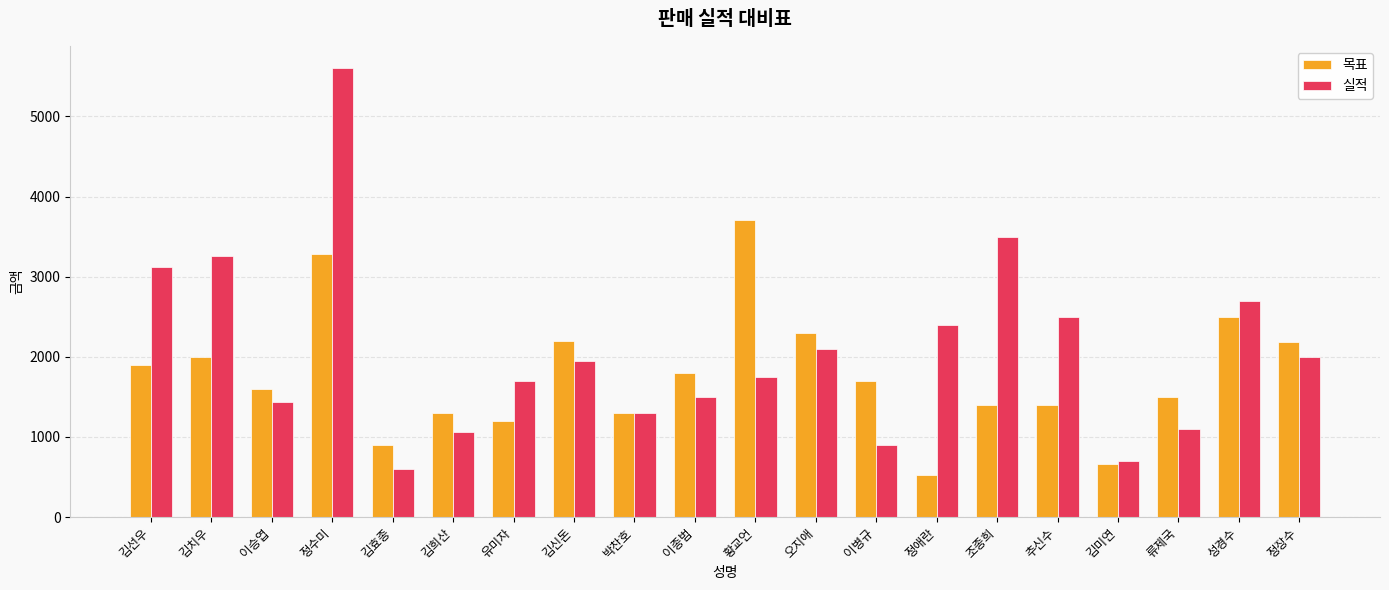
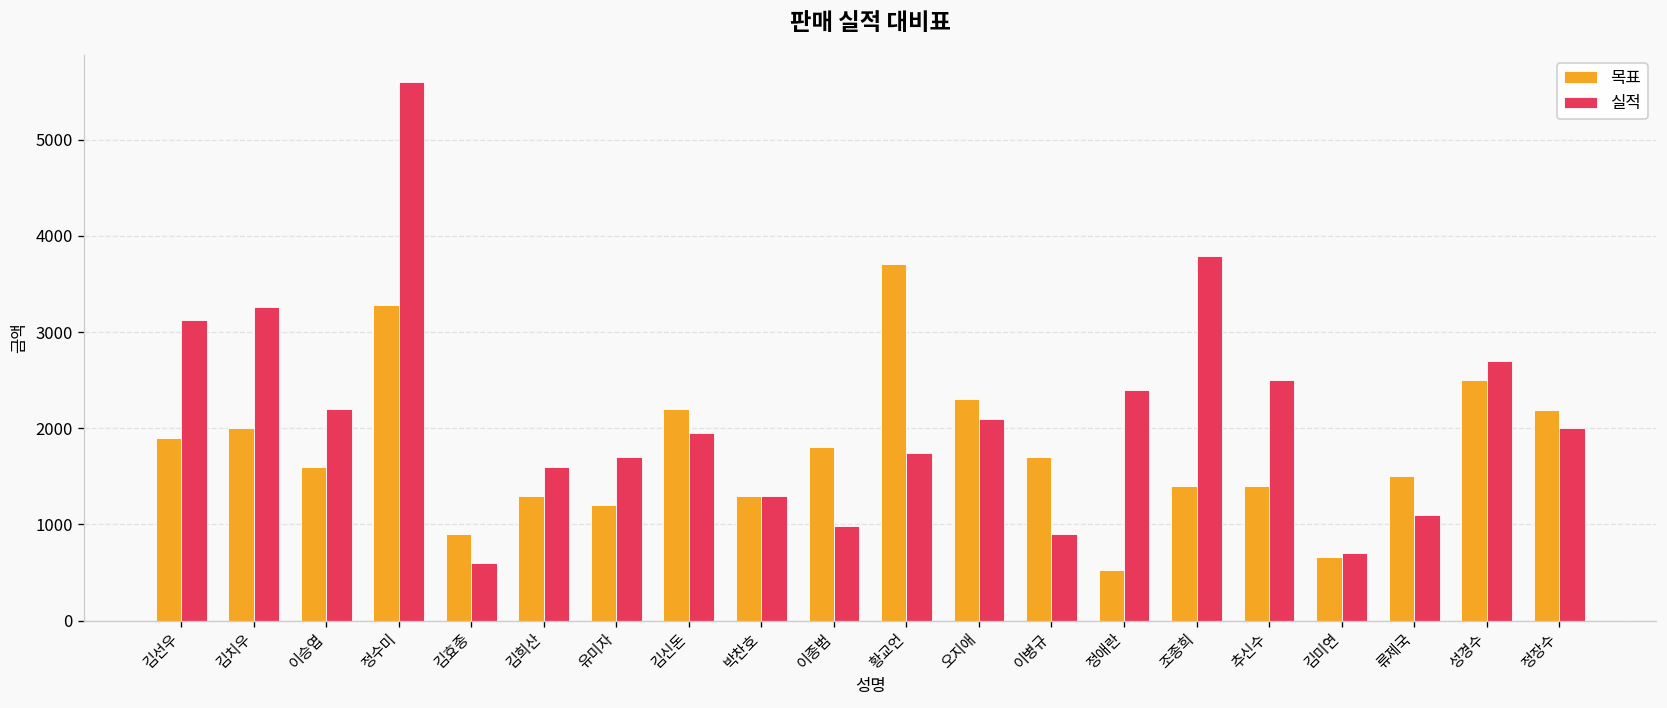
  {
    "목표": {
      "김선우": 1900,
      "김치우": 2000,
      "이승엽": 1600,
      "정수미": 3300,
      "김효종": 900,
      "김희산": 1300,
      "유미자": 1200,
      "김신돈": 2200,
      "박찬호": 1300,
      "이종범": 1800,
      "황교언": 3700,
      "오지애": 2300,
      "이병규": 1700,
      "정애란": 500,
      "조종희": 1400,
      "추신수": 1400,
      "김미연": 700,
      "류제국": 1500,
      "성경수": 2500,
      "정장수": 2200
    },
    "실적": {
      "김선우": 3100,
      "김치우": 3300,
-     "이승엽": 1400,
+     "이승엽": 2200,
      "정수미": 5600,
      "김효종": 600,
-     "김희산": 1100,
+     "김희산": 1600,
      "유미자": 1700,
      "김신돈": 2000,
      "박찬호": 1300,
-     "이종범": 1500,
+     "이종범": 1000,
      "황교언": 1700,
      "오지애": 2100,
      "이병규": 900,
      "정애란": 2400,
-     "조종희": 3500,
+     "조종희": 3800,
      "추신수": 2500,
      "김미연": 700,
      "류제국": 1100,
      "성경수": 2700,
      "정장수": 2000
    }
  }
